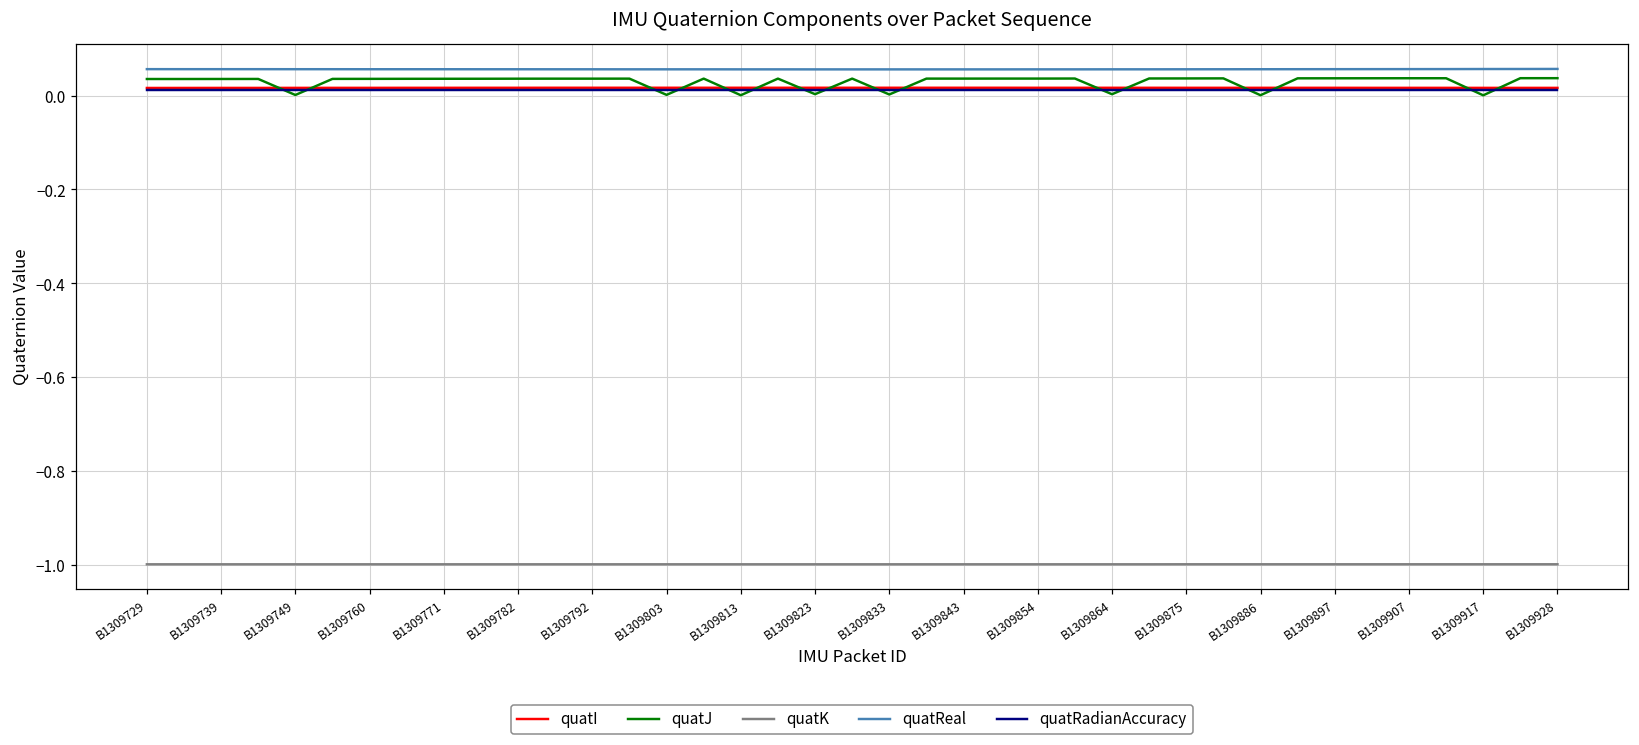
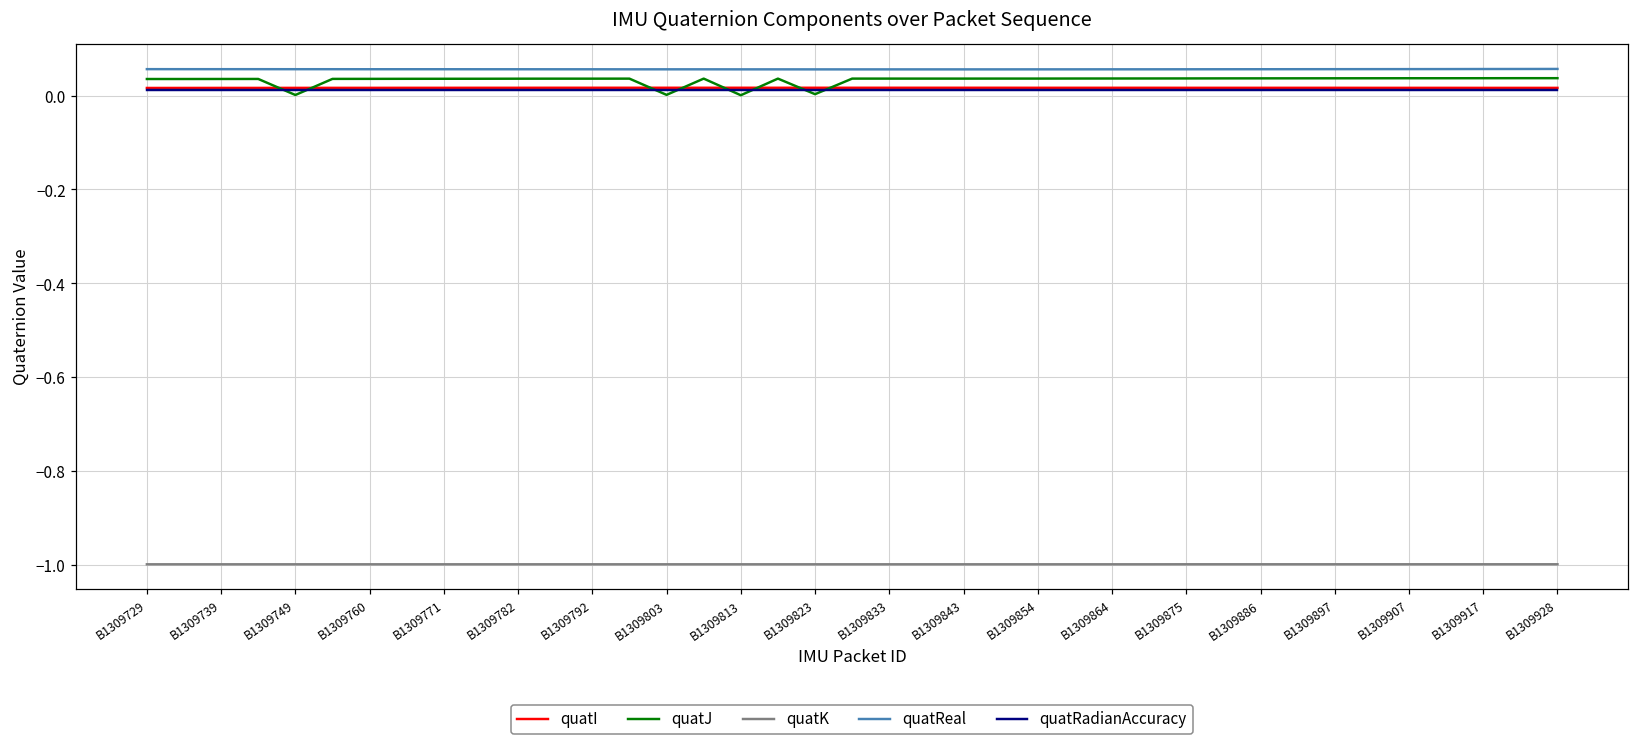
  {
    "quatJ": {
      "B1309729": 0.04,
      "B1309739": 0.04,
      "B1309749": 0.00,
      "B1309760": 0.04,
      "B1309771": 0.04,
      "B1309782": 0.04,
      "B1309792": 0.04,
      "B1309803": 0.00,
      "B1309813": 0.00,
      "B1309823": 0.00,
-     "B1309833": 0.00,
+     "B1309833": 0.04,
      "B1309843": 0.04,
      "B1309854": 0.04,
-     "B1309864": 0.00,
+     "B1309864": 0.04,
      "B1309875": 0.04,
-     "B1309886": 0.00,
+     "B1309886": 0.04,
      "B1309897": 0.04,
      "B1309907": 0.04,
-     "B1309917": 0.00,
+     "B1309917": 0.04,
      "B1309928": 0.04
    },
    "quatK": {
      "B1309729": -1.00,
      "B1309739": -1.00,
      "B1309749": -1.00,
      "B1309760": -1.00,
      "B1309771": -1.00,
      "B1309782": -1.00,
      "B1309792": -1.00,
      "B1309803": -1.00,
      "B1309813": -1.00,
      "B1309823": -1.00,
      "B1309833": -1.00,
      "B1309843": -1.00,
      "B1309854": -1.00,
      "B1309864": -1.00,
      "B1309875": -1.00,
      "B1309886": -1.00,
      "B1309897": -1.00,
      "B1309907": -1.00,
      "B1309917": -1.00,
      "B1309928": -1.00
    },
    "quatReal": {
      "B1309729": 0.06,
      "B1309739": 0.06,
      "B1309749": 0.06,
      "B1309760": 0.06,
      "B1309771": 0.06,
      "B1309782": 0.06,
      "B1309792": 0.06,
      "B1309803": 0.06,
      "B1309813": 0.06,
      "B1309823": 0.06,
      "B1309833": 0.06,
      "B1309843": 0.06,
      "B1309854": 0.06,
      "B1309864": 0.06,
      "B1309875": 0.06,
      "B1309886": 0.06,
      "B1309897": 0.06,
      "B1309907": 0.06,
      "B1309917": 0.06,
      "B1309928": 0.06
    }
  }
